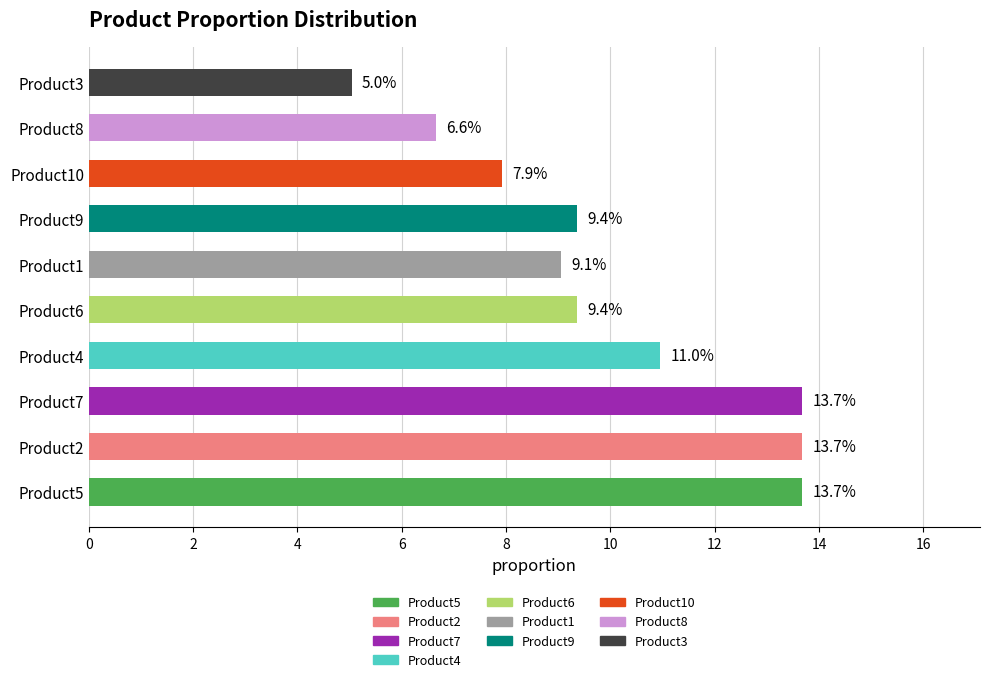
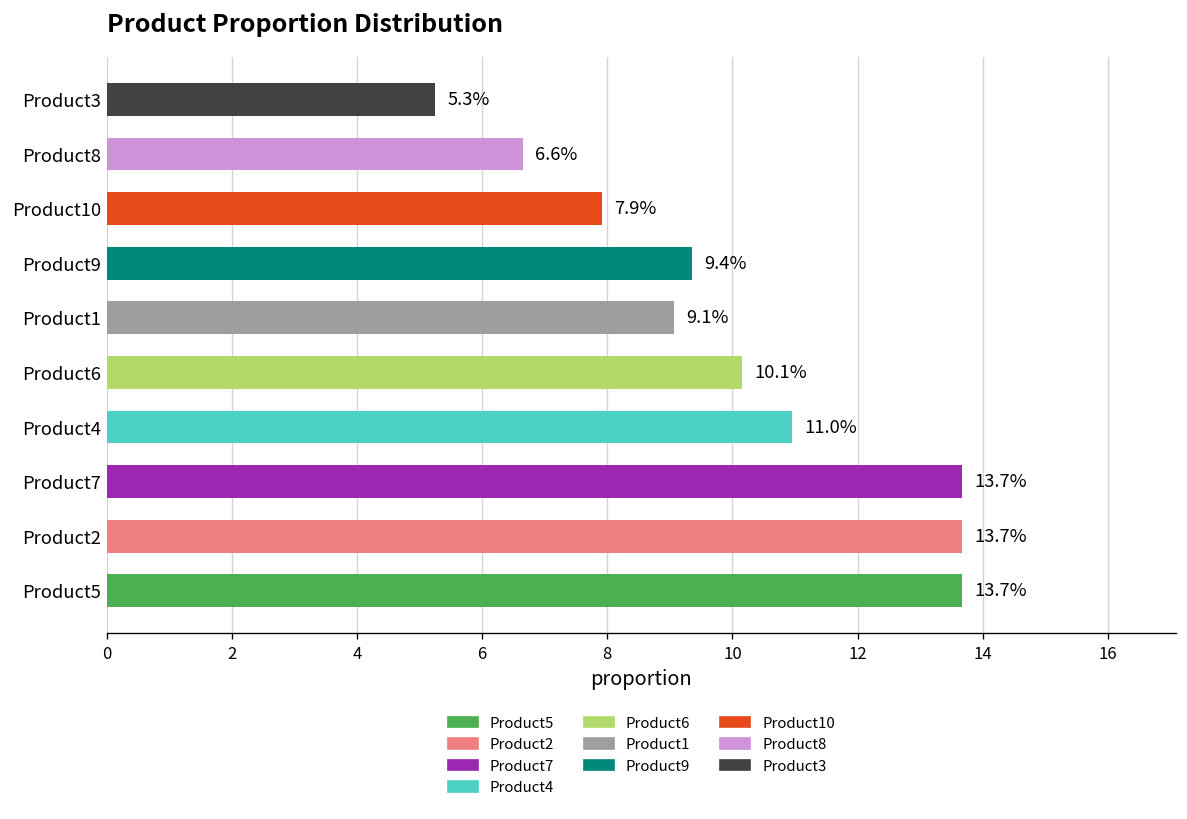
  {
-   "Product3": "5.0%",
+   "Product3": "5.3%",
    "Product8": "6.6%",
    "Product10": "7.9%",
    "Product9": "9.4%",
    "Product1": "9.1%",
-   "Product6": "9.4%",
+   "Product6": "10.1%",
    "Product4": "11.0%",
    "Product7": "13.7%",
    "Product2": "13.7%",
    "Product5": "13.7%"
  }
